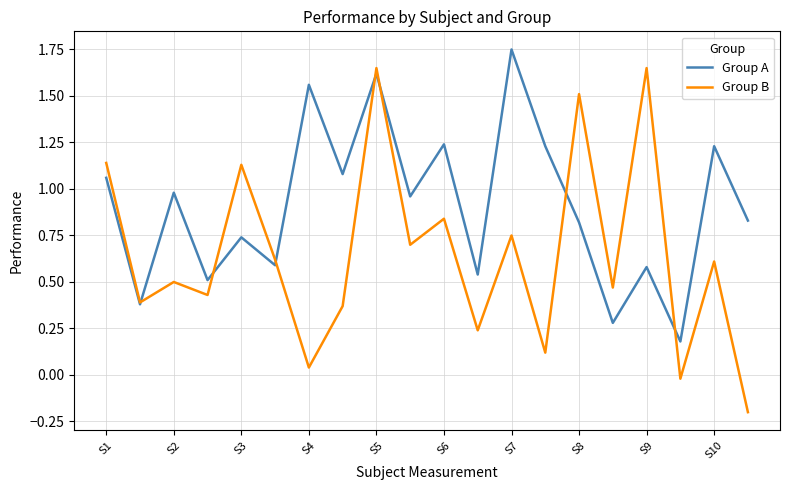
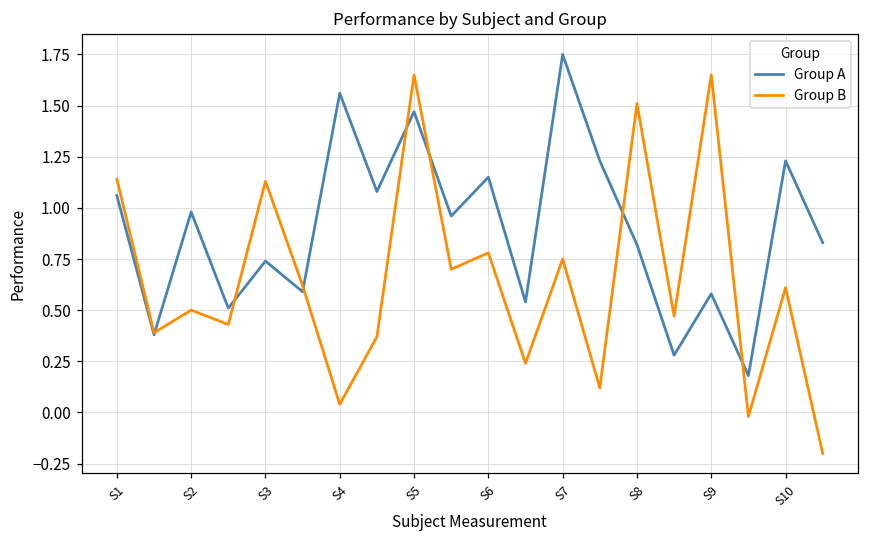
  {
    "Group A": {
      "S1": 1.06,
      "S2": 0.98,
      "S3": 0.74,
      "S4": 1.56,
-     "S5": 1.62,
-     "S6": 1.24,
+     "S5": 1.47,
+     "S6": 1.15,
      "S7": 1.75,
      "S8": 0.82,
      "S9": 0.58
    },
    "Group B": {
      "S1": 1.14,
      "S2": 0.50,
      "S3": 1.13,
      "S4": 0.04,
      "S5": 1.65,
-     "S6": 0.84,
+     "S6": 0.78,
      "S7": 0.75,
      "S8": 1.51,
      "S9": 1.65
    }
  }
